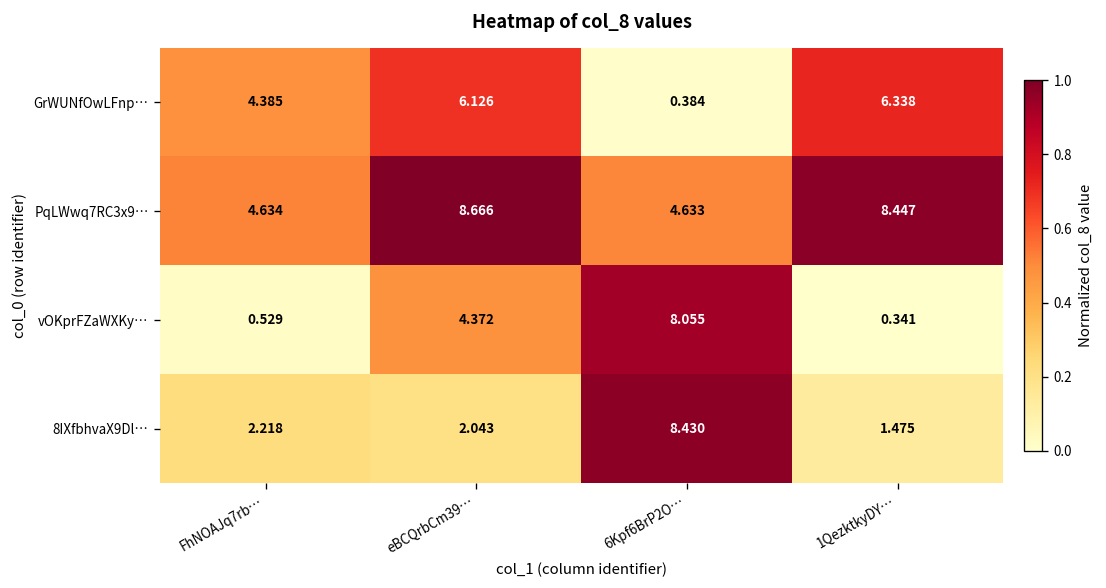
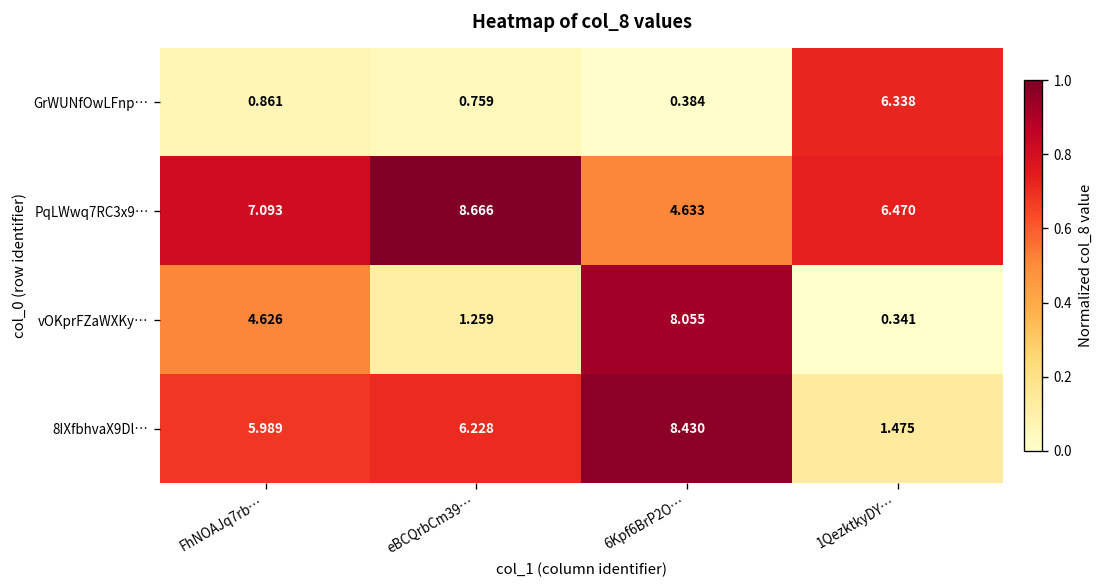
  {
    "GrWUNfOwLFnp…": {
-     "FhNOAJq7rb…": 4.385,
-     "eBCQrbCm39…": 6.126,
+     "FhNOAJq7rb…": 0.861,
+     "eBCQrbCm39…": 0.759,
      "6Kpf6BrP2O…": 0.384,
      "1QezktkyDY…": 6.338
    },
    "PqLWwq7RC3x9…": {
-     "FhNOAJq7rb…": 4.634,
+     "FhNOAJq7rb…": 7.093,
      "eBCQrbCm39…": 8.666,
      "6Kpf6BrP2O…": 4.633,
-     "1QezktkyDY…": 8.447
+     "1QezktkyDY…": 6.470
    },
    "vOKprFZaWXKy…": {
-     "FhNOAJq7rb…": 0.529,
-     "eBCQrbCm39…": 4.372,
+     "FhNOAJq7rb…": 4.626,
+     "eBCQrbCm39…": 1.259,
      "6Kpf6BrP2O…": 8.055,
      "1QezktkyDY…": 0.341
    },
    "8IXfbhvaX9Dl…": {
-     "FhNOAJq7rb…": 2.218,
-     "eBCQrbCm39…": 2.043,
+     "FhNOAJq7rb…": 5.989,
+     "eBCQrbCm39…": 6.228,
      "6Kpf6BrP2O…": 8.430,
      "1QezktkyDY…": 1.475
    }
  }
